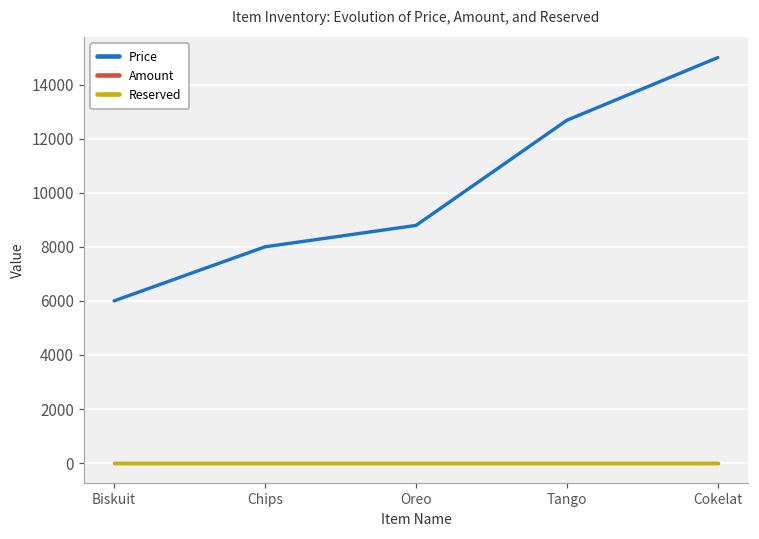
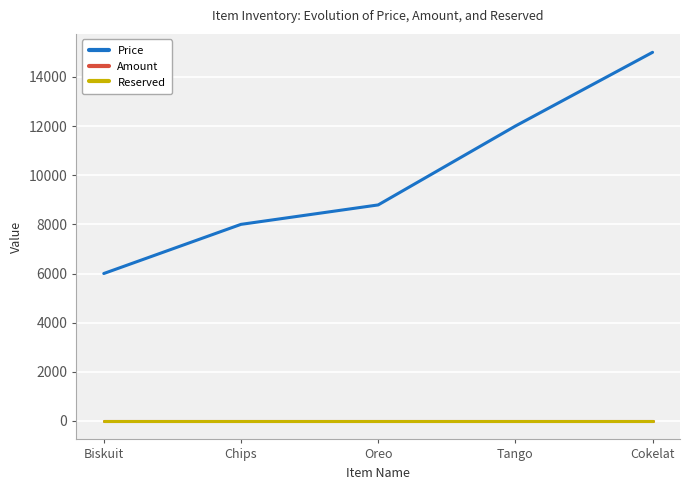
  {
    "Price": {
      "Biskuit": 6000,
      "Chips": 8000,
      "Oreo": 8800,
-     "Tango": 12700,
+     "Tango": 12000,
      "Cokelat": 15000
    },
    "Reserved": {
      "Biskuit": 0,
      "Chips": 0,
      "Oreo": 0,
      "Tango": 0,
      "Cokelat": 0
    }
  }
